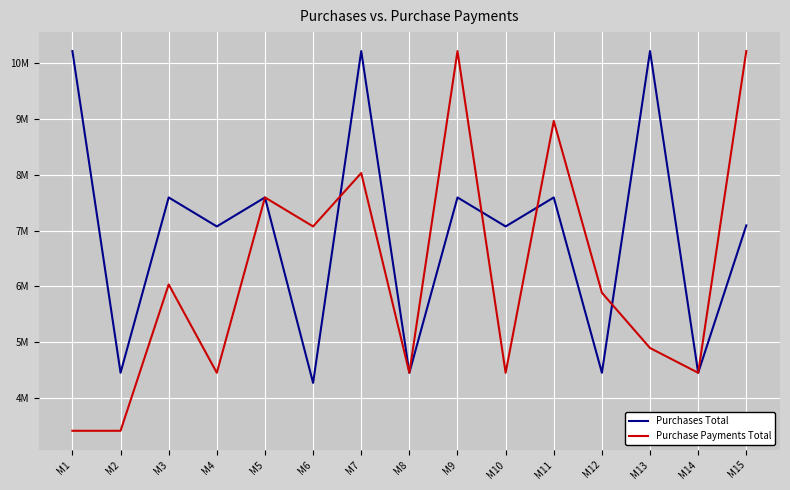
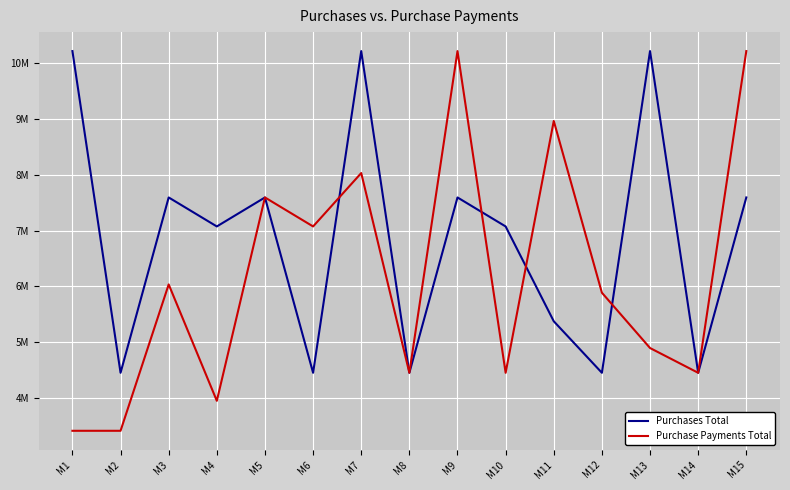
  {
    "Purchases Total": {
      "M1": 10200000,
      "M2": 4500000,
      "M3": 7600000,
      "M4": 7100000,
-     "M6": 4300000,
+     "M6": 4500000,
      "M7": 10200000,
      "M9": 7600000,
      "M10": 7100000,
-     "M11": 7600000,
+     "M11": 5400000,
      "M12": 4500000,
      "M13": 10200000,
-     "M15": 7100000
+     "M15": 7600000
    },
    "Purchase Payments Total": {
      "M1": 3400000,
      "M2": 3400000,
      "M3": 6000000,
-     "M4": 4500000,
+     "M4": 3900000,
      "M6": 7100000,
      "M7": 8000000,
      "M9": 10200000,
      "M10": 4500000,
      "M11": 9000000,
      "M12": 5900000,
      "M13": 4900000,
      "M15": 10200000
    }
  }
